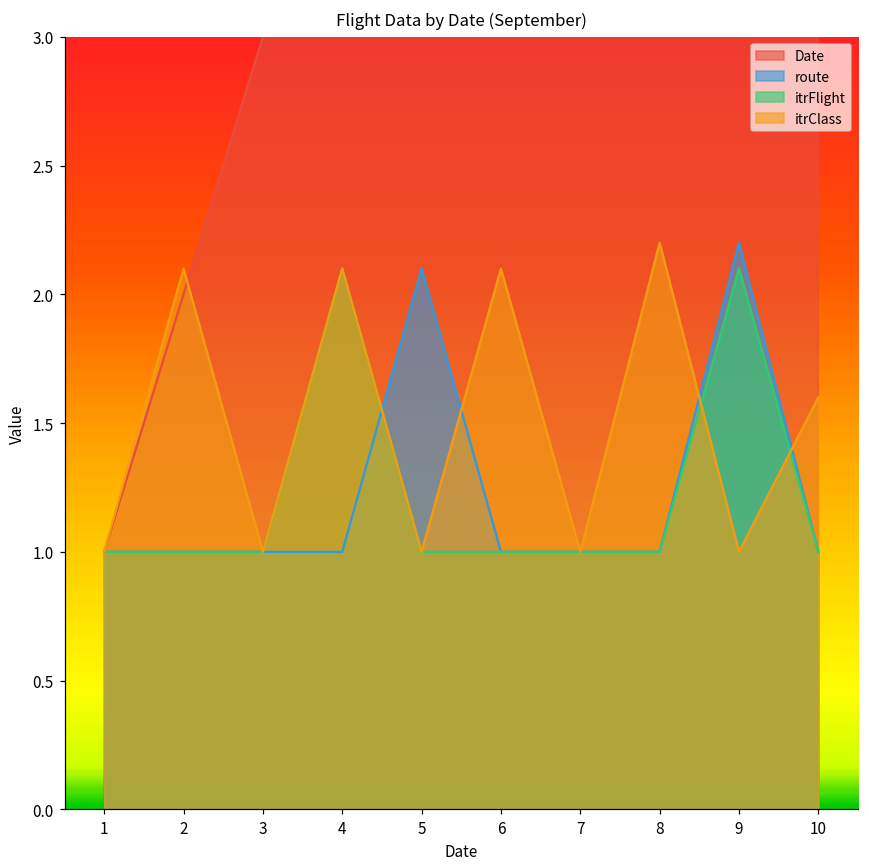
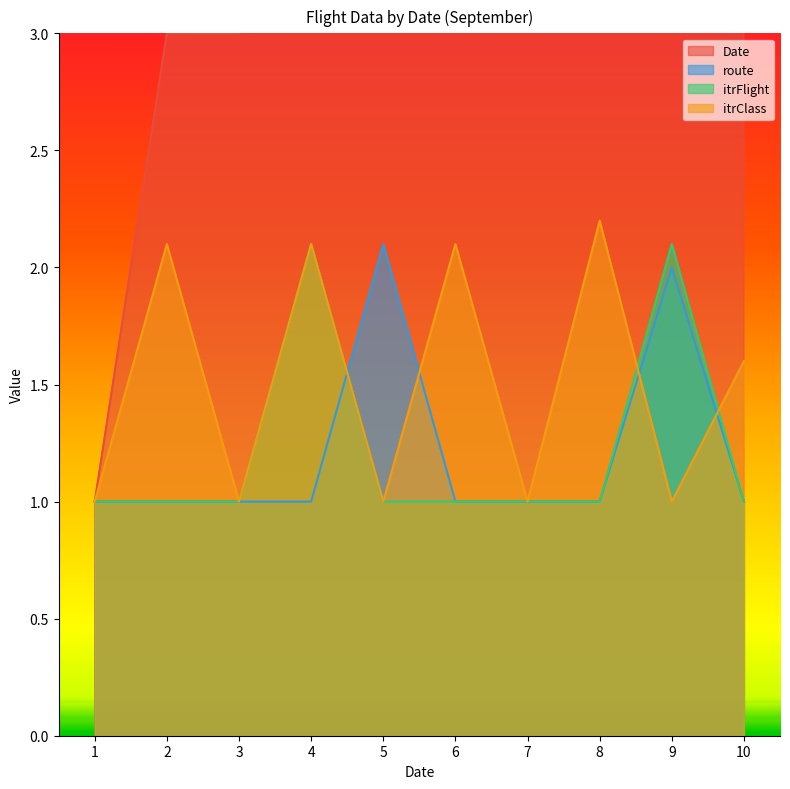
  {
    "Date": {
-     "2": 2,
+     "2": 3,
      "3": 3
    },
    "route": {
      "4": 1.0,
      "5": 2.1,
-     "9": 2.2
+     "9": 2.0
    },
    "itrFlight": {
      "9": 2.1
    },
    "itrClass": {
      "2": 2.1,
      "6": 2.1,
      "8": 2.2,
      "9": 1.0,
      "10": 1.6
    }
  }
